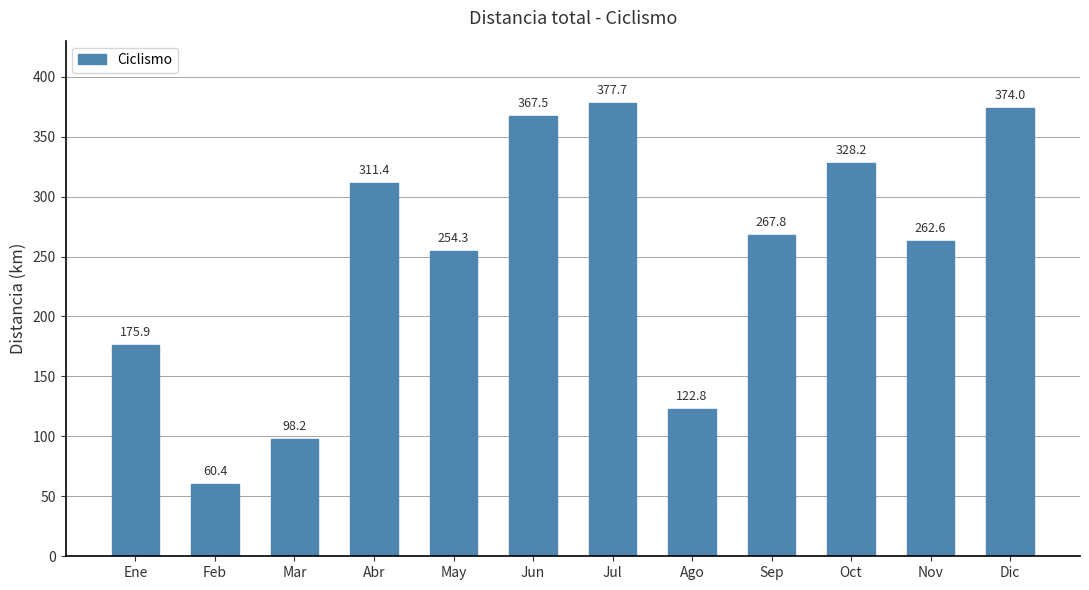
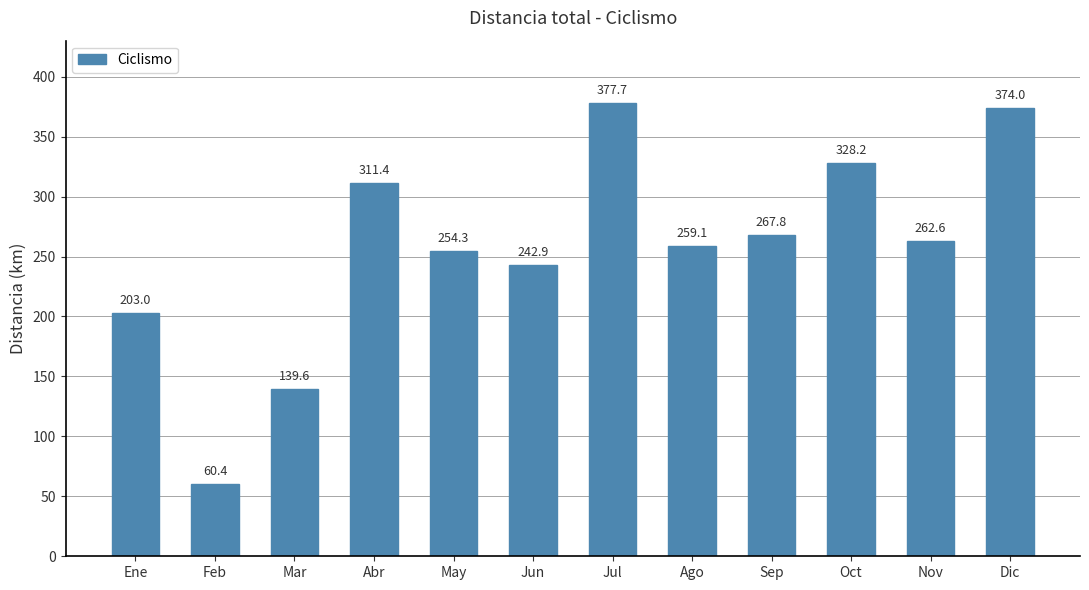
  {
-   "Ene": 175.9,
+   "Ene": 203.0,
    "Feb": 60.4,
-   "Mar": 98.2,
+   "Mar": 139.6,
    "Abr": 311.4,
    "May": 254.3,
-   "Jun": 367.5,
+   "Jun": 242.9,
    "Jul": 377.7,
-   "Ago": 122.8,
+   "Ago": 259.1,
    "Sep": 267.8,
    "Oct": 328.2,
    "Nov": 262.6,
    "Dic": 374.0
  }
